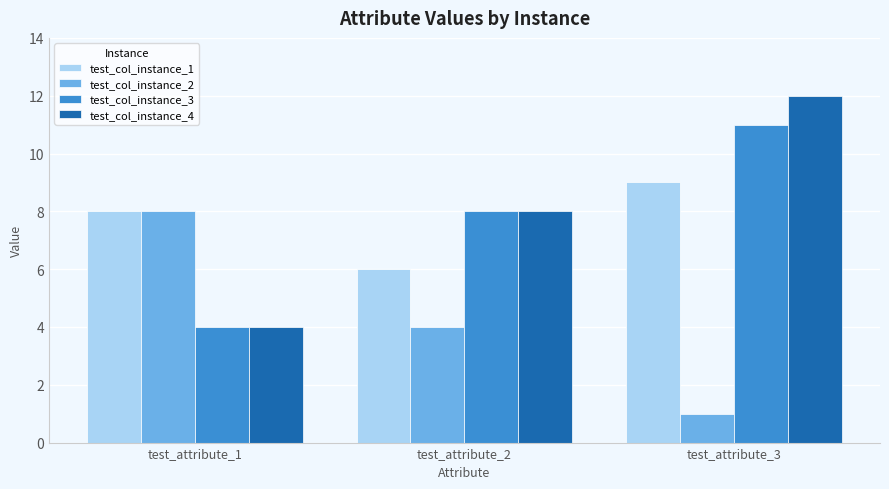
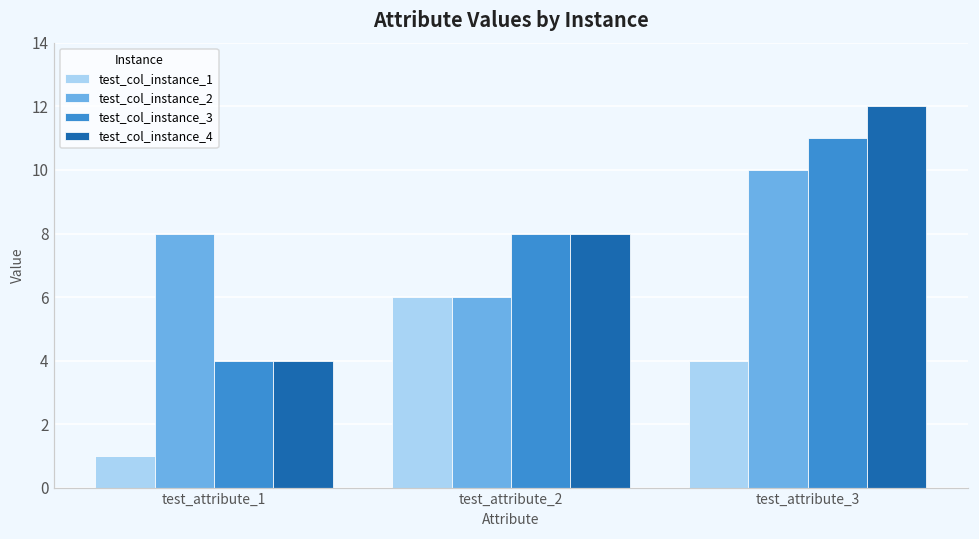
  {
    "test_col_instance_1": {
-     "test_attribute_1": 8,
+     "test_attribute_1": 1,
      "test_attribute_2": 6,
-     "test_attribute_3": 9
+     "test_attribute_3": 4
    },
    "test_col_instance_2": {
      "test_attribute_1": 8,
-     "test_attribute_2": 4,
-     "test_attribute_3": 1
+     "test_attribute_2": 6,
+     "test_attribute_3": 10
    },
    "test_col_instance_3": {
      "test_attribute_1": 4,
      "test_attribute_2": 8,
      "test_attribute_3": 11
    },
    "test_col_instance_4": {
      "test_attribute_1": 4,
      "test_attribute_2": 8,
      "test_attribute_3": 12
    }
  }
